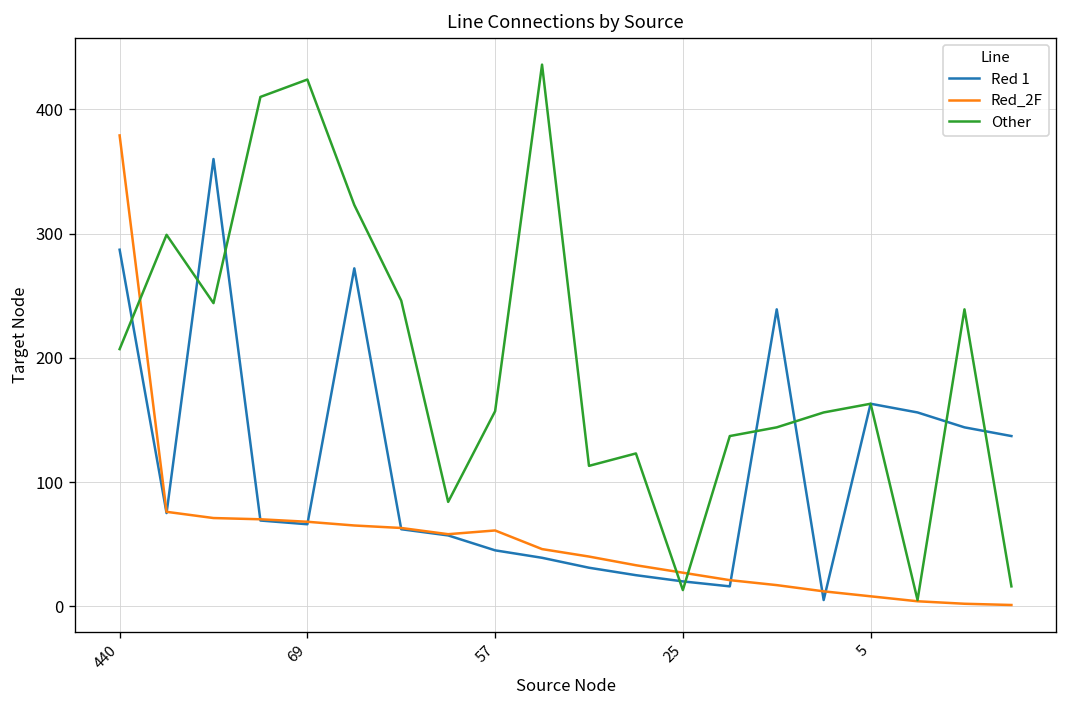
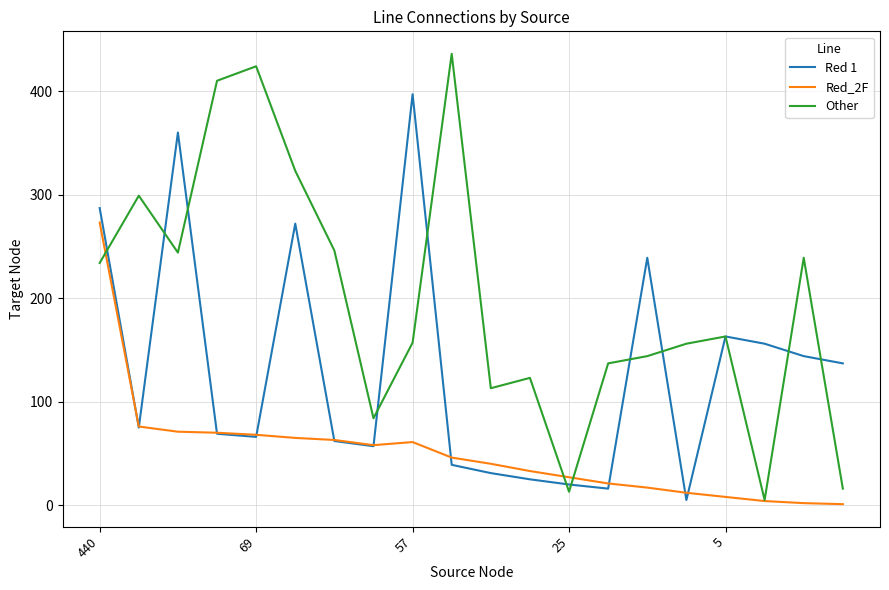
  {
    "Red 1": {
      "440": 287,
-     "57": 45,
+     "57": 397,
      "25": 20
    },
    "Red_2F": {
-     "440": 379,
+     "440": 273,
      "57": 61,
      "25": 27
    },
    "Other": {
-     "440": 207,
+     "440": 234,
      "69": 424,
      "57": 157,
      "25": 13
    }
  }
